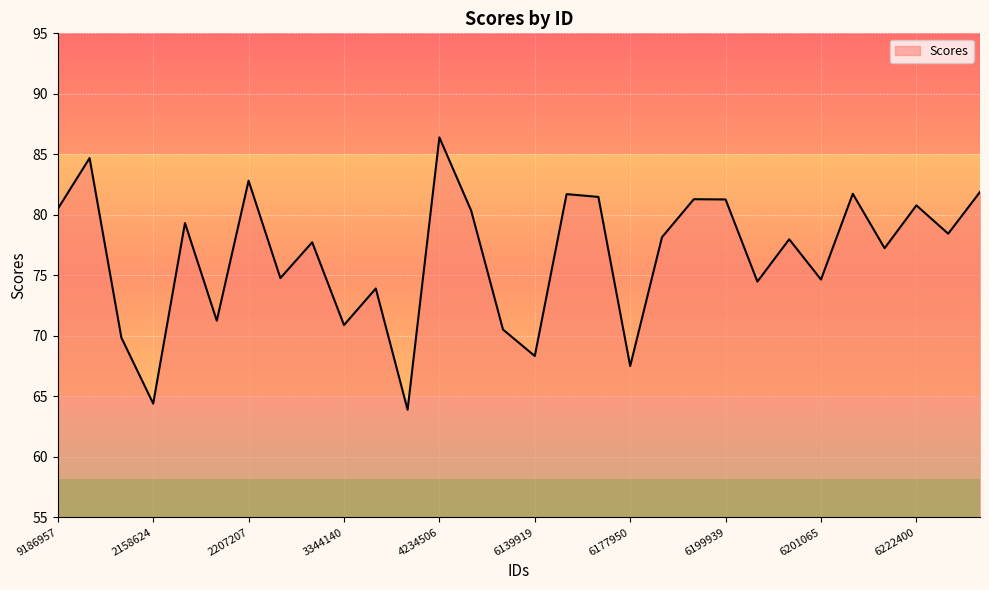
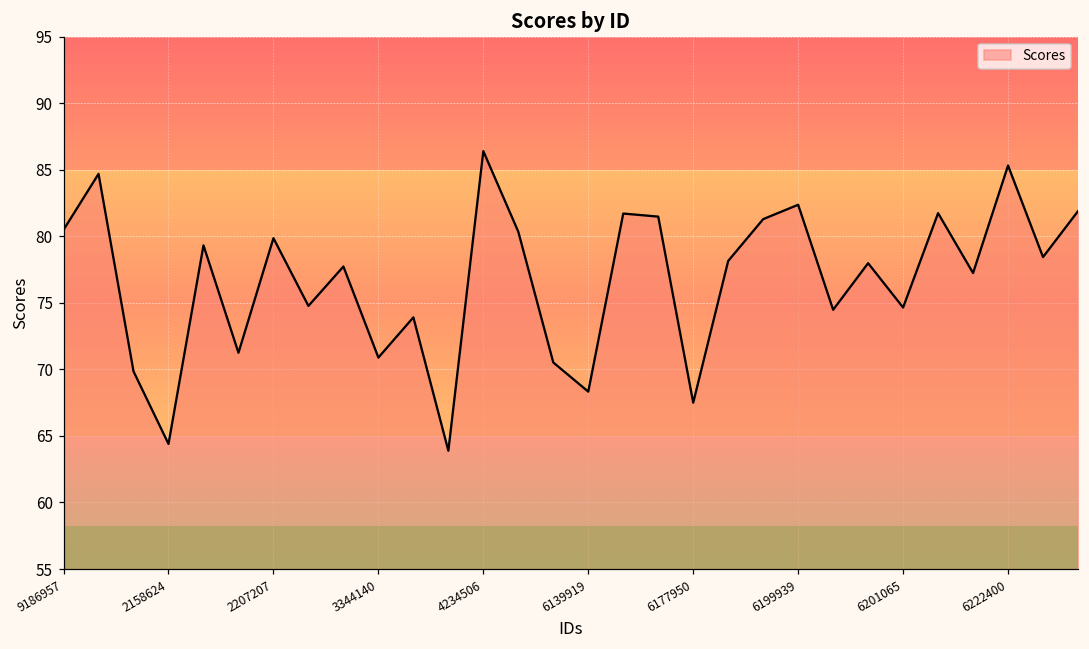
  {
    "9186957": 80.5,
    "2158624": 64.4,
-   "2207207": 82.8,
+   "2207207": 79.9,
    "3344140": 70.9,
    "4234506": 86.4,
    "6139919": 68.3,
    "6177950": 67.5,
-   "6199939": 81.3,
+   "6199939": 82.4,
    "6201065": 74.7,
-   "6222400": 80.8
+   "6222400": 85.3
  }
